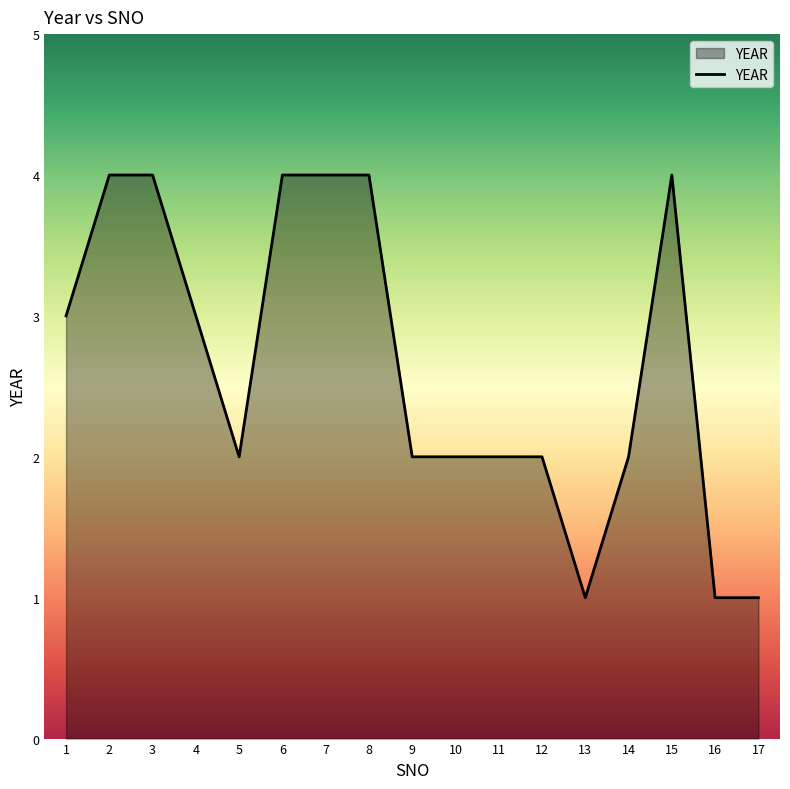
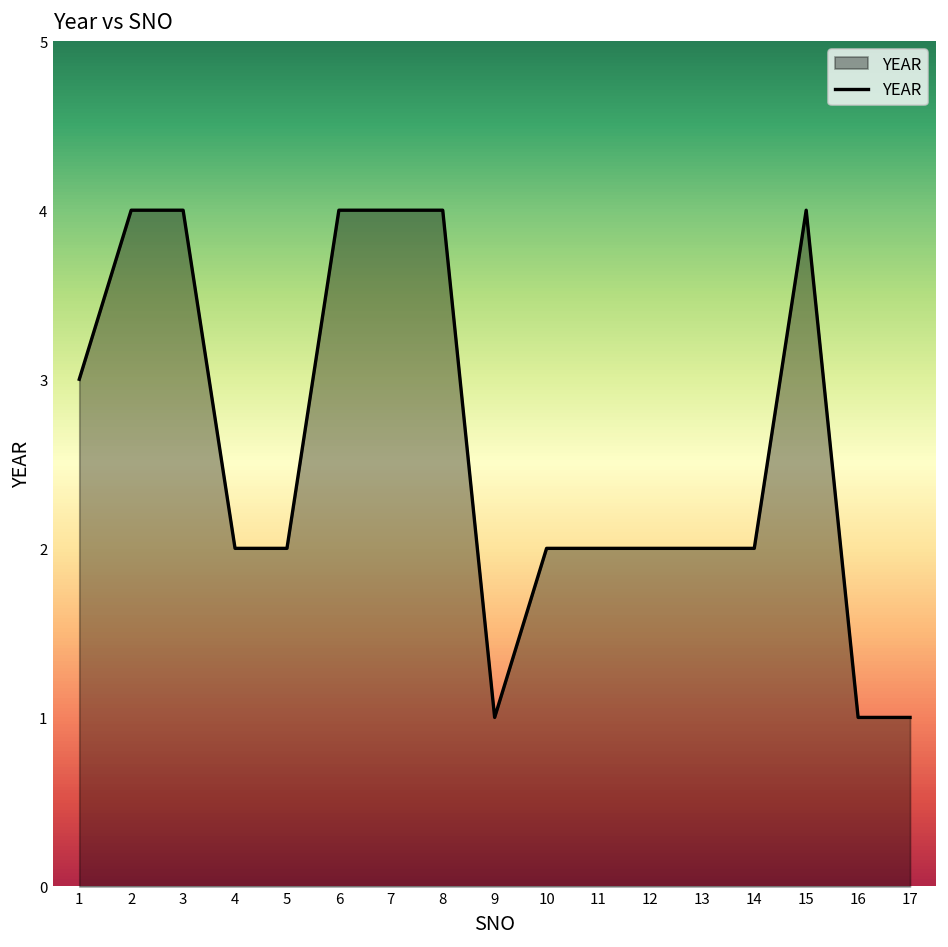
  {
    "1": 3,
    "2": 4,
    "3": 4,
-   "4": 3,
+   "4": 2,
    "5": 2,
    "6": 4,
    "7": 4,
    "8": 4,
-   "9": 2,
+   "9": 1,
    "10": 2,
    "11": 2,
    "12": 2,
-   "13": 1,
+   "13": 2,
    "14": 2,
    "15": 4,
    "16": 1,
    "17": 1
  }
